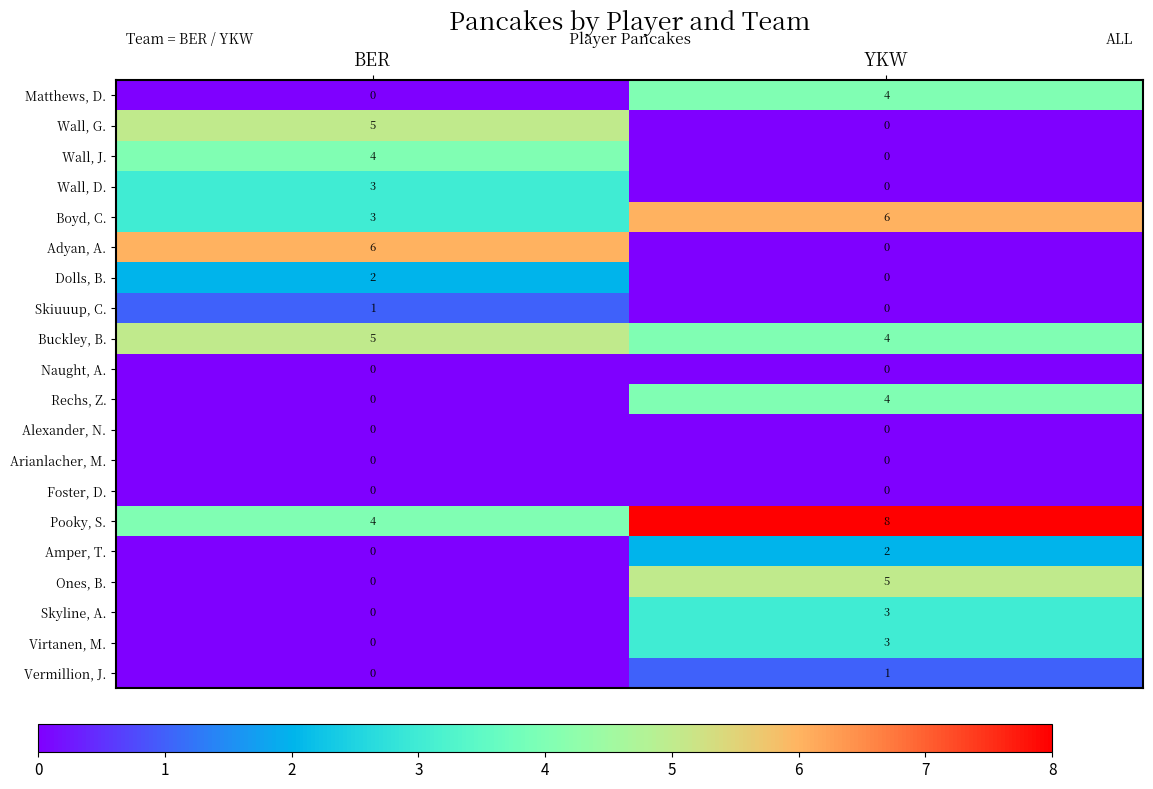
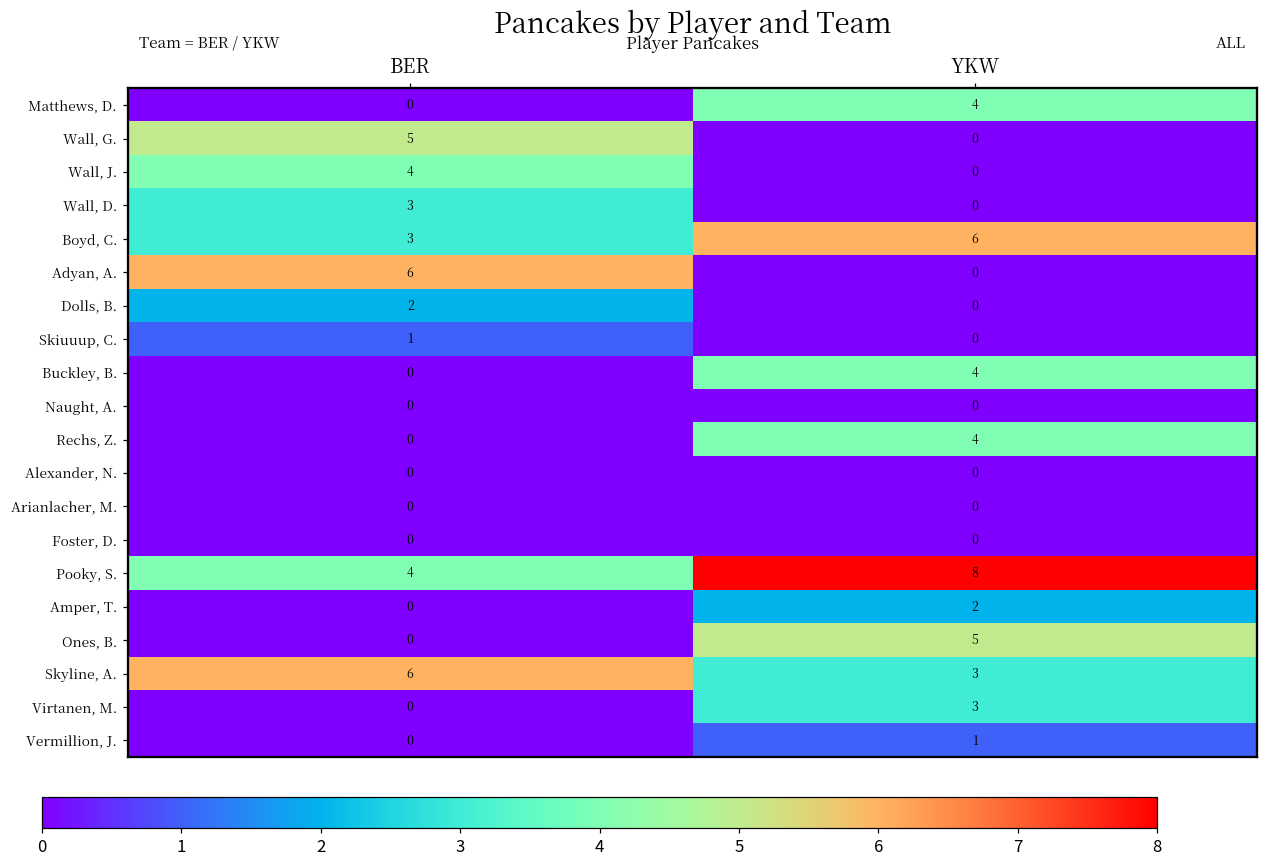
  {
    "Matthews, D.": {
      "BER": 0,
      "YKW": 4
    },
    "Wall, G.": {
      "BER": 5,
      "YKW": 0
    },
    "Wall, J.": {
      "BER": 4,
      "YKW": 0
    },
    "Wall, D.": {
      "BER": 3,
      "YKW": 0
    },
    "Boyd, C.": {
      "BER": 3,
      "YKW": 6
    },
    "Adyan, A.": {
      "BER": 6,
      "YKW": 0
    },
    "Dolls, B.": {
      "BER": 2,
      "YKW": 0
    },
    "Skiuuup, C.": {
      "BER": 1,
      "YKW": 0
    },
    "Buckley, B.": {
-     "BER": 5,
+     "BER": 0,
      "YKW": 4
    },
    "Naught, A.": {
      "BER": 0,
      "YKW": 0
    },
    "Rechs, Z.": {
      "BER": 0,
      "YKW": 4
    },
    "Alexander, N.": {
      "BER": 0,
      "YKW": 0
    },
    "Arianlacher, M.": {
      "BER": 0,
      "YKW": 0
    },
    "Foster, D.": {
      "BER": 0,
      "YKW": 0
    },
    "Pooky, S.": {
      "BER": 4,
      "YKW": 8
    },
    "Amper, T.": {
      "BER": 0,
      "YKW": 2
    },
    "Ones, B.": {
      "BER": 0,
      "YKW": 5
    },
    "Skyline, A.": {
-     "BER": 0,
+     "BER": 6,
      "YKW": 3
    },
    "Virtanen, M.": {
      "BER": 0,
      "YKW": 3
    },
    "Vermillion, J.": {
      "BER": 0,
      "YKW": 1
    }
  }
